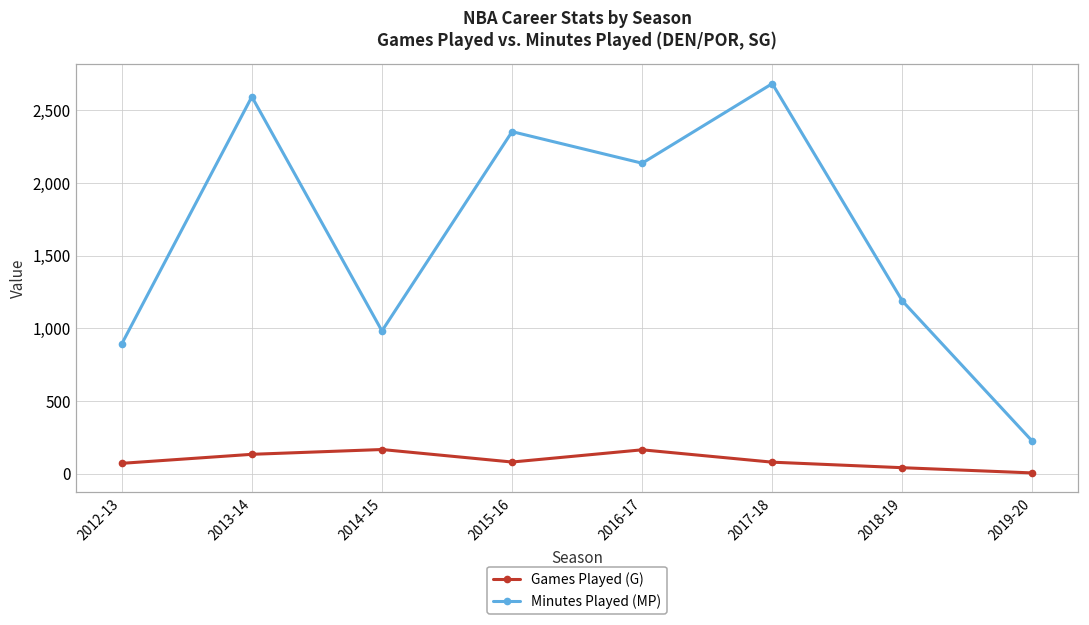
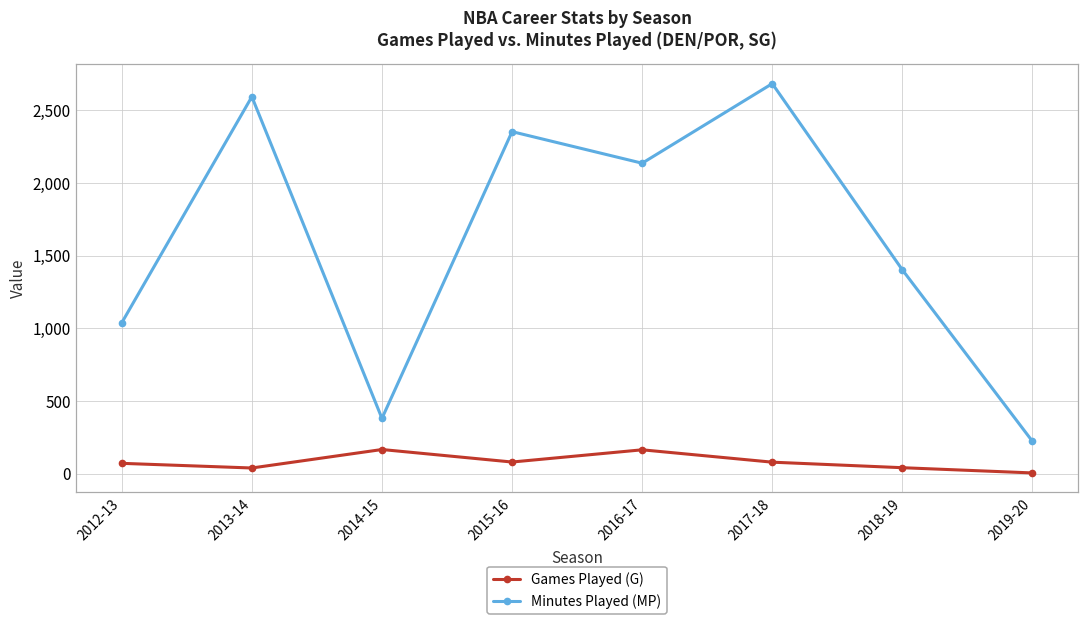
  {
    "Games Played (G)": {
      "2012-13": "70",
-     "2013-14": "140",
+     "2013-14": "40",
      "2014-15": "170",
      "2015-16": "80",
      "2016-17": "170",
      "2017-18": "80",
      "2018-19": "40",
      "2019-20": "10"
    },
    "Minutes Played (MP)": {
-     "2012-13": "890",
+     "2012-13": "1,040",
      "2013-14": "2,590",
-     "2014-15": "980",
+     "2014-15": "380",
      "2015-16": "2,350",
      "2016-17": "2,140",
      "2017-18": "2,680",
-     "2018-19": "1,190",
+     "2018-19": "1,400",
      "2019-20": "220"
    }
  }
